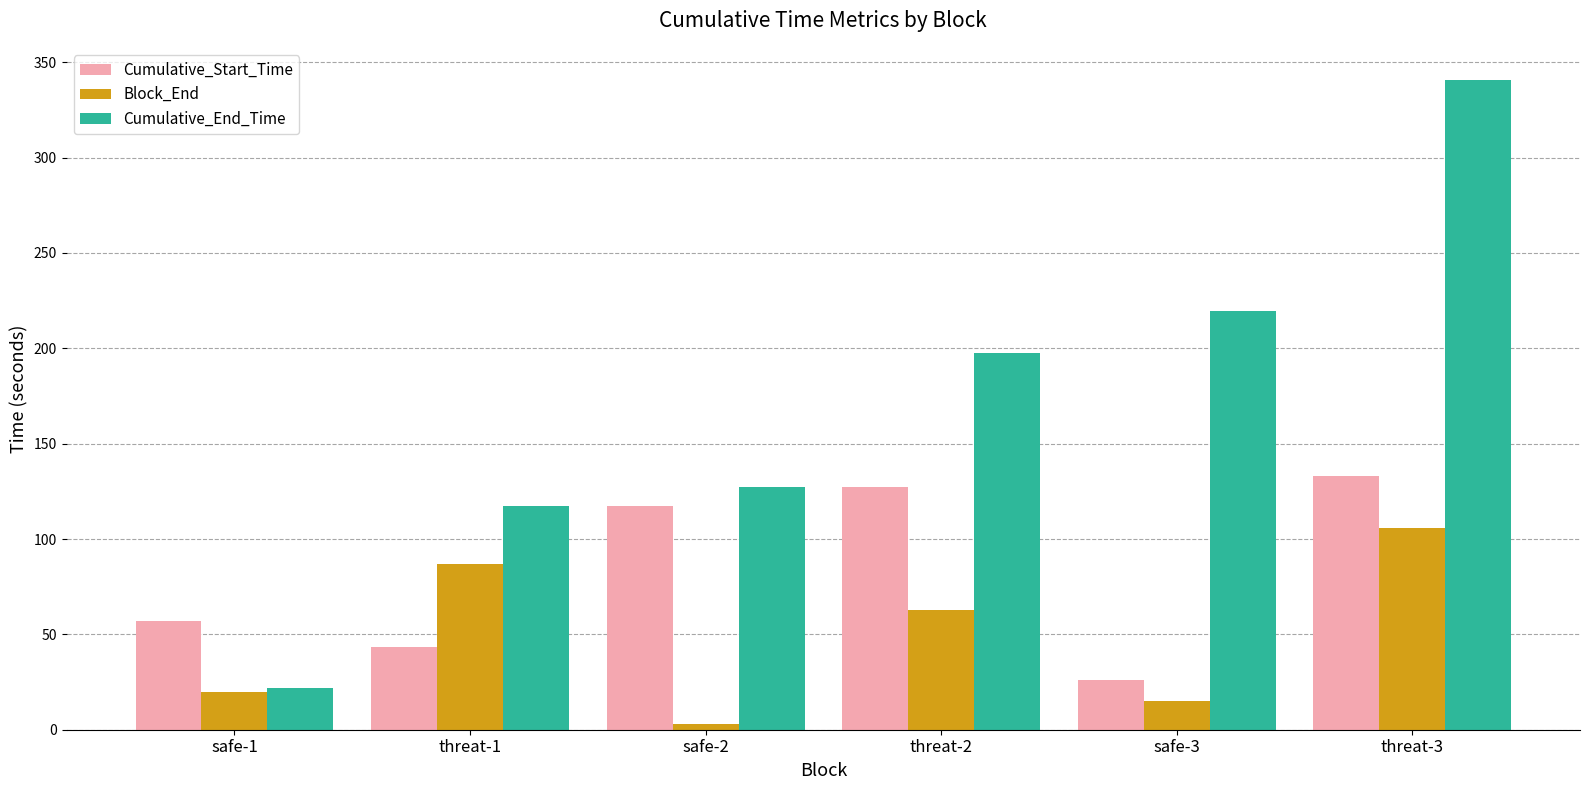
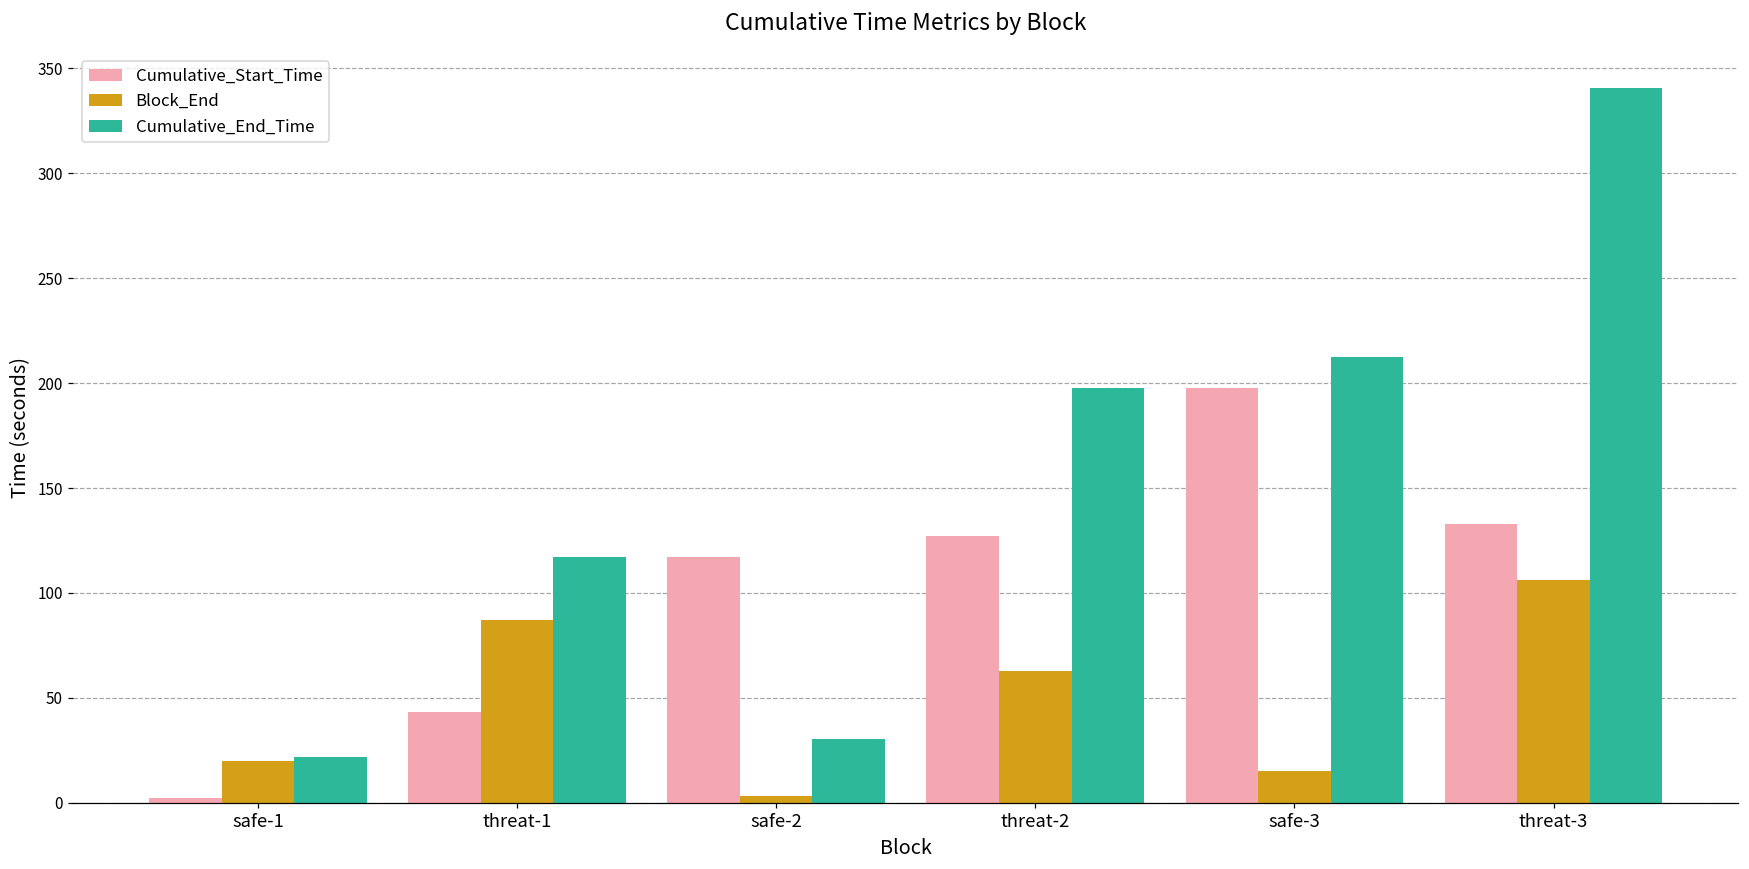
  {
    "Cumulative_Start_Time": {
-     "safe-1": 57,
+     "safe-1": 2,
      "threat-1": 43,
      "safe-2": 117,
      "threat-2": 127,
-     "safe-3": 26,
+     "safe-3": 198,
      "threat-3": 133
    },
    "Block_End": {
      "safe-1": 20,
      "threat-1": 87,
      "safe-2": 3,
      "threat-2": 63,
      "safe-3": 15,
      "threat-3": 106
    },
    "Cumulative_End_Time": {
      "safe-1": 22,
      "threat-1": 117,
-     "safe-2": 127,
+     "safe-2": 31,
      "threat-2": 198,
-     "safe-3": 220,
+     "safe-3": 213,
      "threat-3": 341
    }
  }
